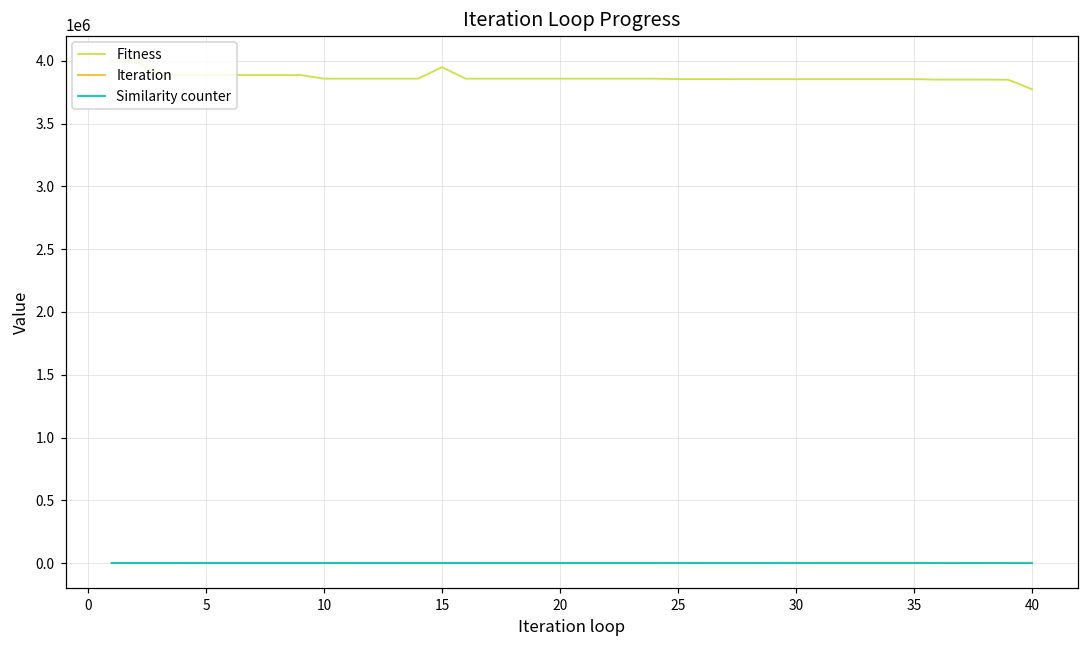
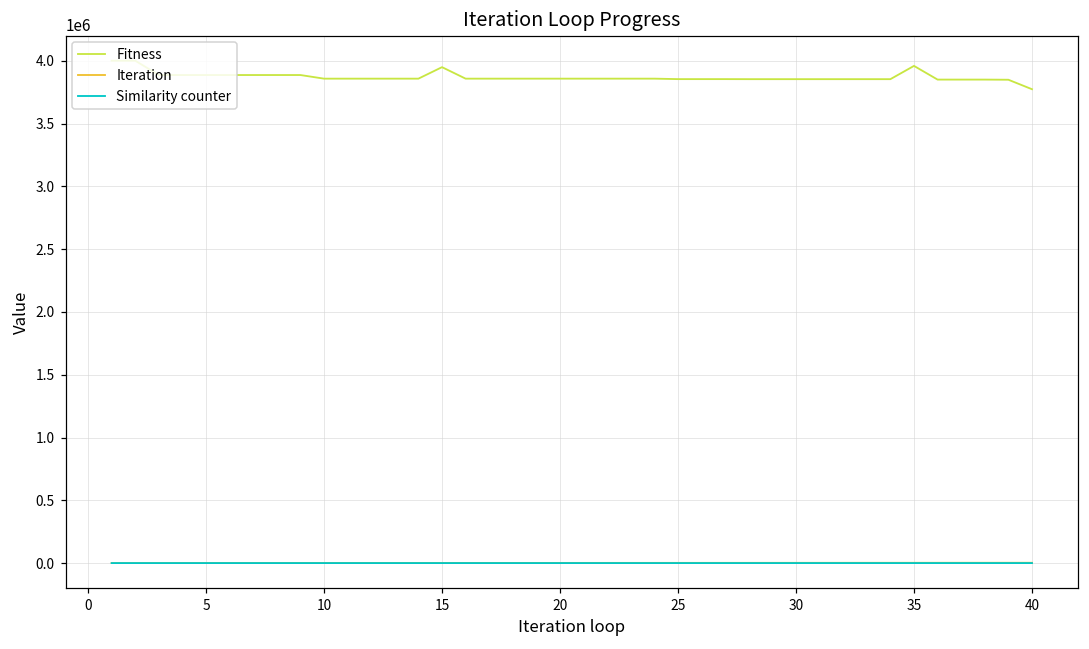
  {
    "Fitness": {
      "10": 3860000,
      "15": 3950000,
      "20": 3860000,
      "25": 3850000,
      "30": 3850000,
-     "35": 3850000,
+     "35": 3960000,
      "40": 3770000
    },
    "Similarity counter": {
      "5": 0,
      "10": 0,
      "15": 0,
      "20": 0,
      "25": 0,
      "30": 0,
      "35": 0,
      "40": 0
    }
  }
